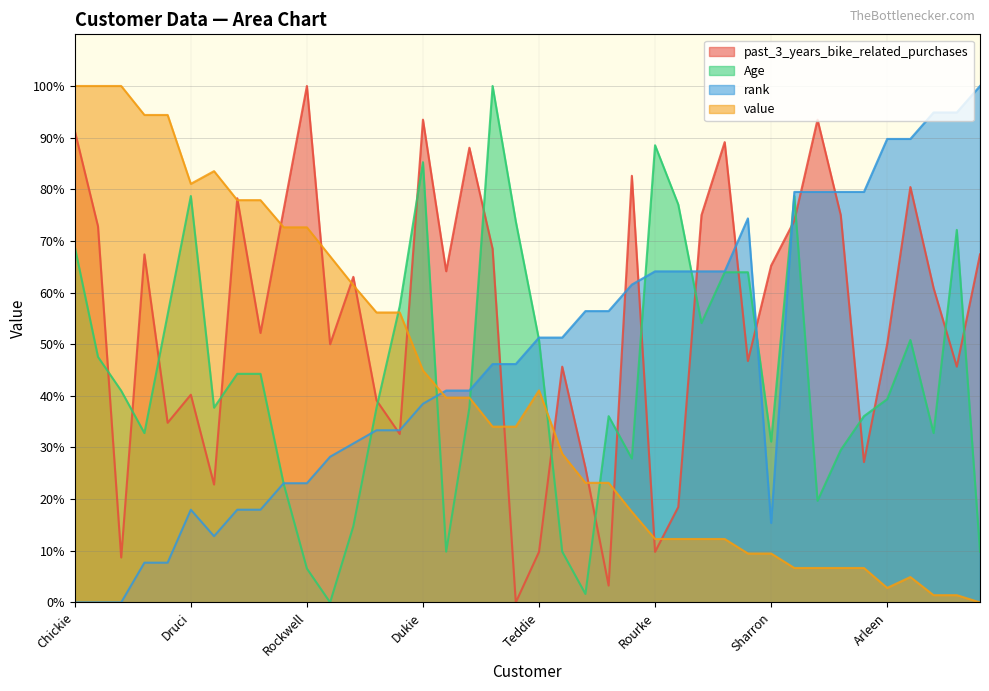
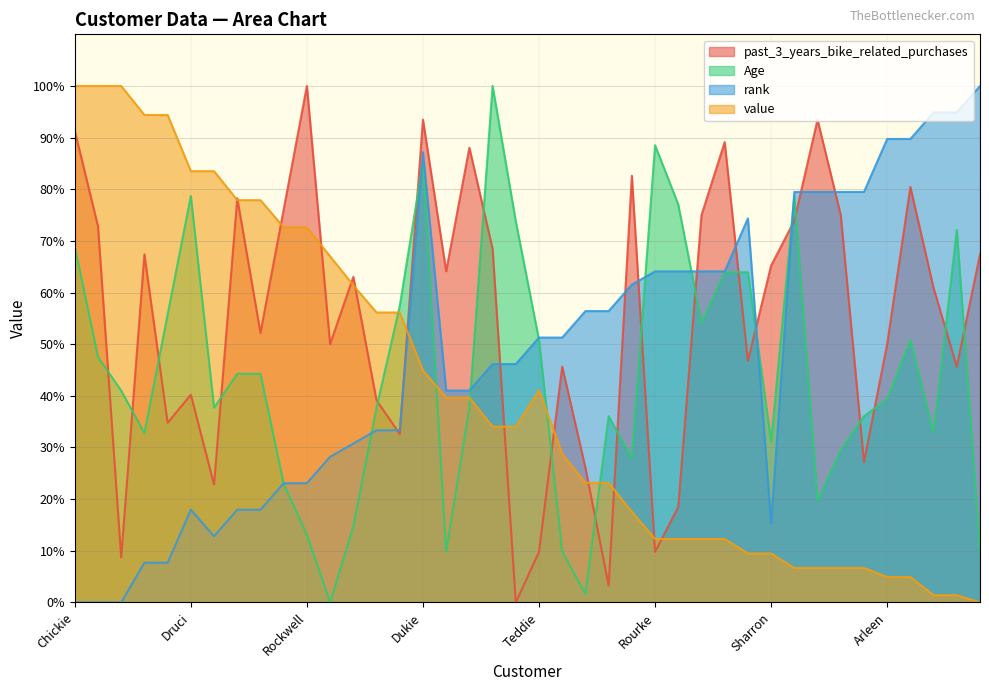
  {
    "past_3_years_bike_related_purchases": {
      "Chickie": "91%",
      "Druci": "40%",
      "Rockwell": "100%",
      "Dukie": "93%",
      "Teddie": "10%",
      "Rourke": "10%",
      "Sharron": "65%",
      "Arleen": "50%"
    },
    "Age": {
      "Chickie": "69%",
      "Druci": "79%",
-     "Rockwell": "7%",
+     "Rockwell": "13%",
      "Dukie": "85%",
      "Rourke": "89%",
      "Sharron": "31%",
      "Arleen": "39%"
    },
    "rank": {
      "Chickie": "0%",
      "Druci": "18%",
      "Rockwell": "23%",
-     "Dukie": "38%",
+     "Dukie": "87%",
      "Rourke": "64%",
      "Sharron": "15%",
      "Arleen": "90%"
    },
    "value": {
      "Chickie": "100%",
-     "Druci": "81%",
+     "Druci": "84%",
      "Rockwell": "73%",
      "Dukie": "45%",
      "Teddie": "41%",
      "Rourke": "12%",
      "Sharron": "9%",
-     "Arleen": "3%"
+     "Arleen": "5%"
    }
  }
